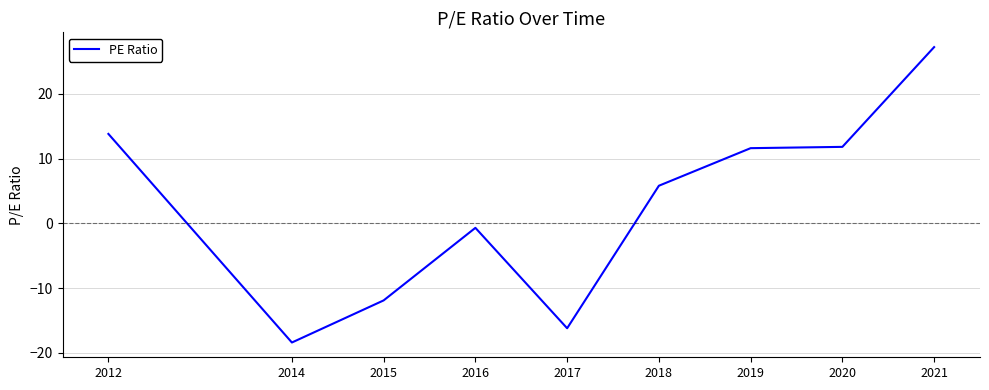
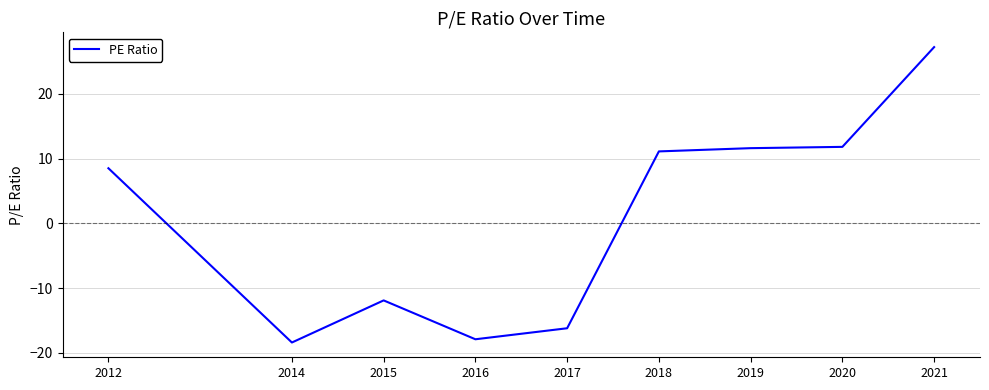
  {
-   "2012": 14,
+   "2012": 9,
    "2014": -18,
    "2015": -12,
-   "2016": -1,
+   "2016": -18,
    "2017": -16,
-   "2018": 6,
+   "2018": 11,
    "2019": 12,
    "2020": 12,
    "2021": 27
  }
